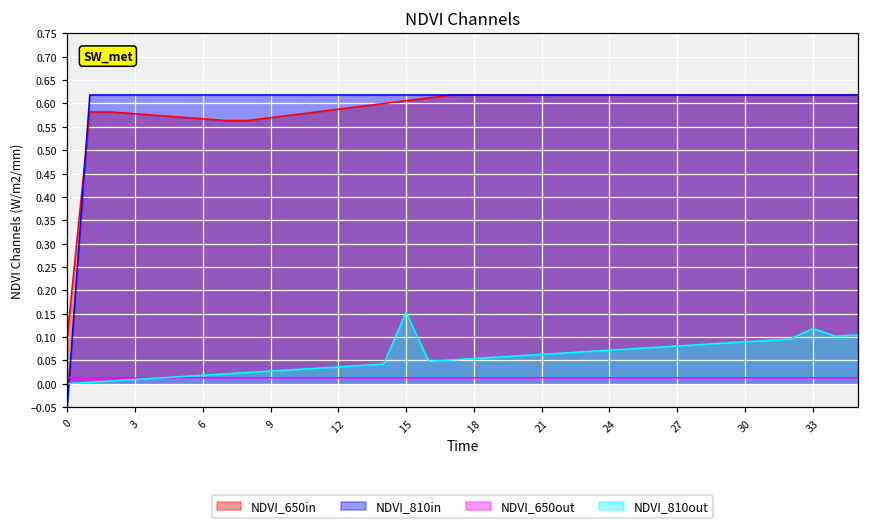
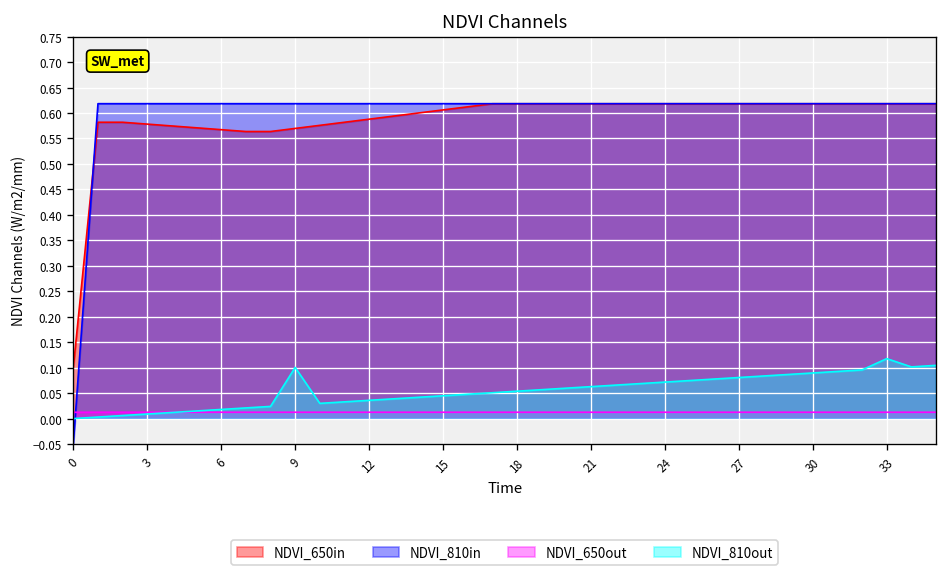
  {
    "NDVI_650in": {
      "0": 0.10,
      "3": 0.58,
      "6": 0.57,
      "9": 0.57,
      "12": 0.59,
      "15": 0.61
    },
    "NDVI_650out": {
      "0": 0.01,
      "9": 0.01,
      "12": 0.01,
      "15": 0.01,
      "18": 0.01,
      "21": 0.01,
      "24": 0.01,
      "27": 0.01,
      "30": 0.01,
      "33": 0.01
    },
    "NDVI_810out": {
-     "9": 0.03,
+     "9": 0.10,
      "12": 0.04,
-     "15": 0.15,
+     "15": 0.04,
      "18": 0.05,
      "21": 0.06,
      "24": 0.07,
      "27": 0.08,
      "30": 0.09,
      "33": 0.12
    }
  }
